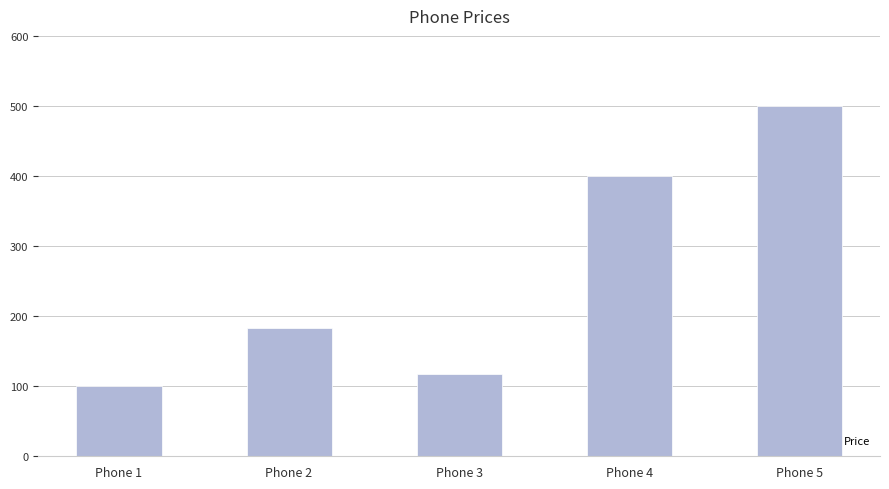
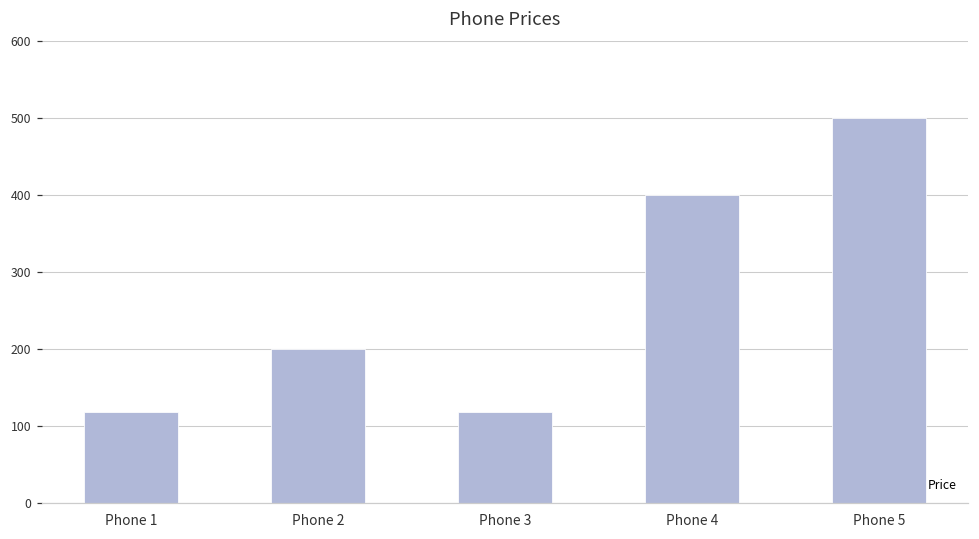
  {
-   "Phone 1": 100,
-   "Phone 2": 180,
+   "Phone 1": 120,
+   "Phone 2": 200,
    "Phone 3": 120,
    "Phone 4": 400,
    "Phone 5": 500
  }
